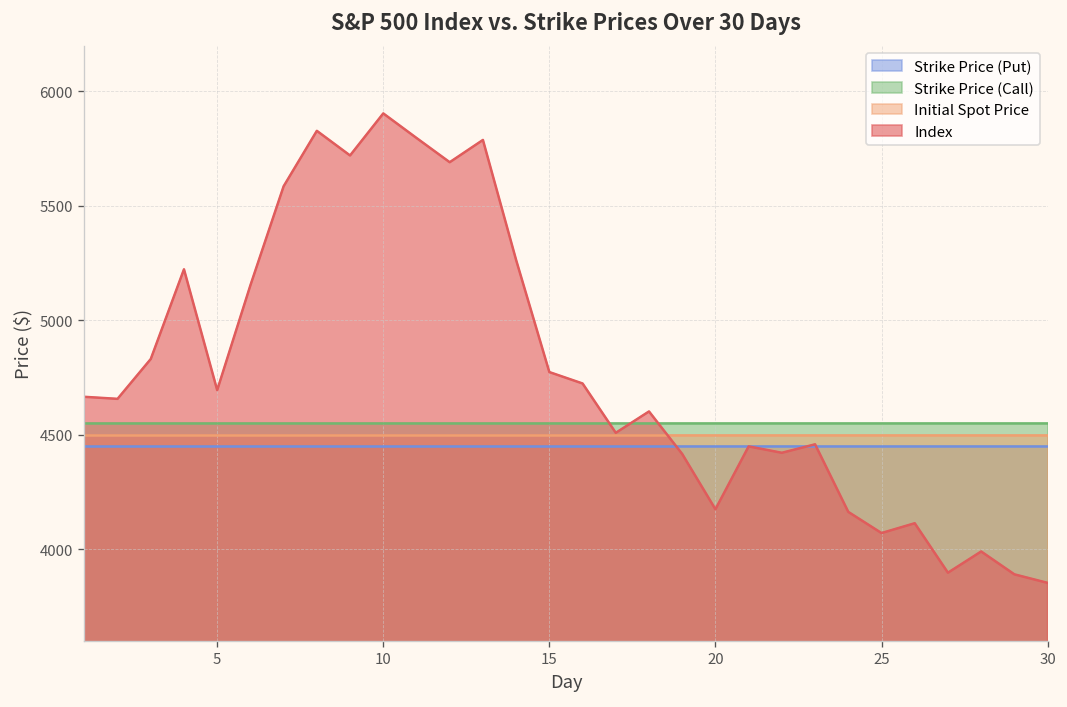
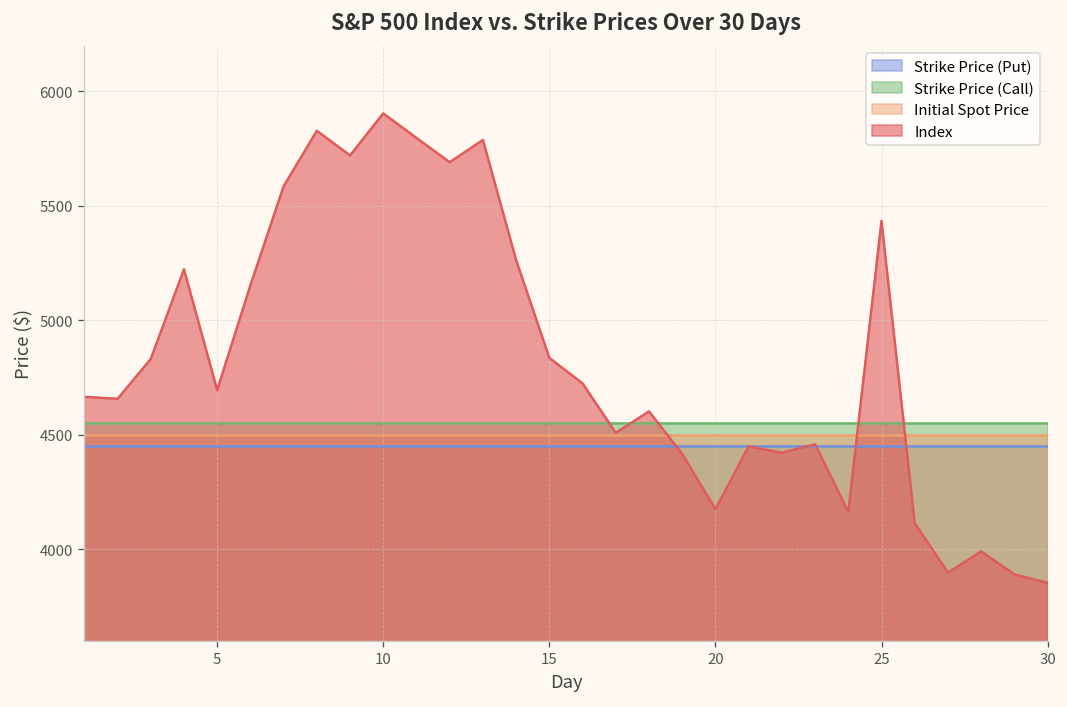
  {
    "Strike Price (Put)": {
      "5": 4450,
      "10": 4450,
      "15": 4450,
      "20": 4450,
      "25": 4450,
      "30": 4450
    },
    "Strike Price (Call)": {
      "5": 4550,
      "10": 4550,
      "15": 4550,
      "20": 4550,
      "25": 4550,
      "30": 4550
    },
    "Initial Spot Price": {
      "5": 4500,
      "10": 4500,
      "15": 4500,
      "20": 4500,
      "25": 4500,
      "30": 4500
    },
    "Index": {
      "5": 4690,
      "10": 5900,
-     "15": 4770,
+     "15": 4840,
      "20": 4170,
-     "25": 4070,
+     "25": 5430,
      "30": 3850
    }
  }
